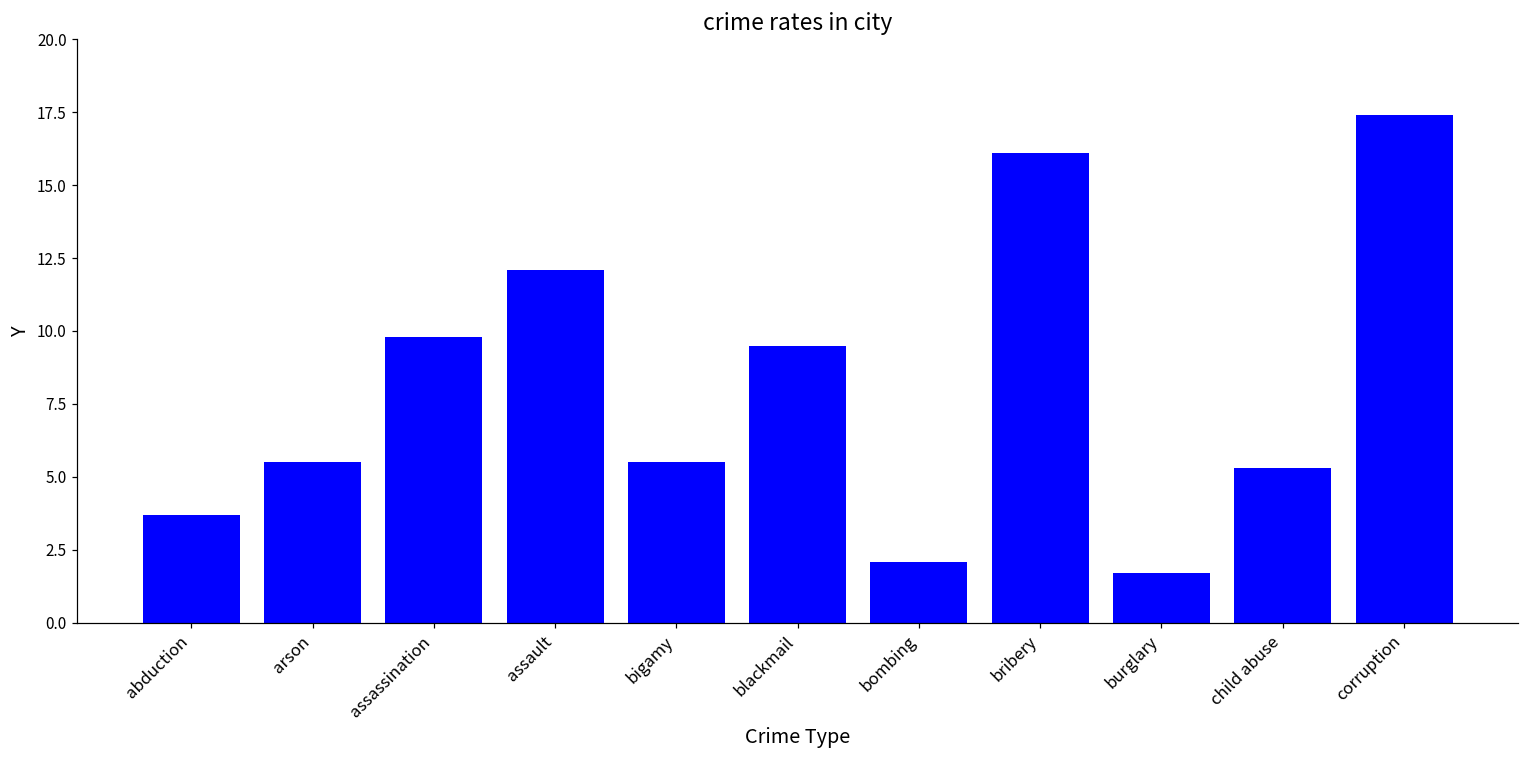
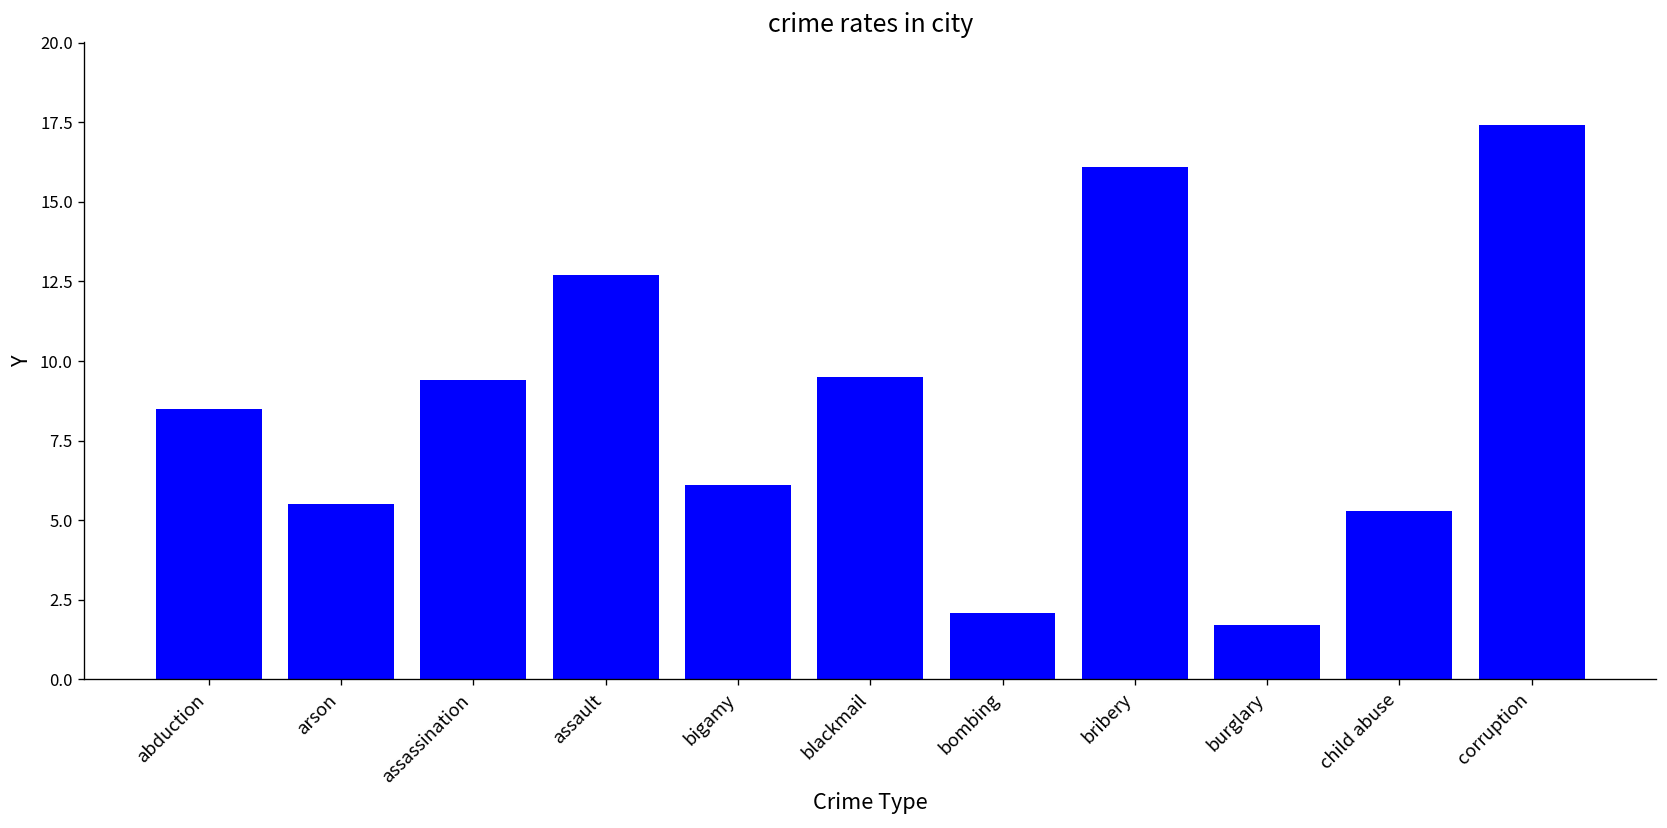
  {
-   "abduction": 3.7,
+   "abduction": 8.5,
    "arson": 5.5,
-   "assassination": 9.8,
-   "assault": 12.1,
-   "bigamy": 5.5,
+   "assassination": 9.4,
+   "assault": 12.7,
+   "bigamy": 6.1,
    "blackmail": 9.5,
    "bombing": 2.1,
    "bribery": 16.1,
    "burglary": 1.7,
    "child abuse": 5.3,
    "corruption": 17.4
  }
